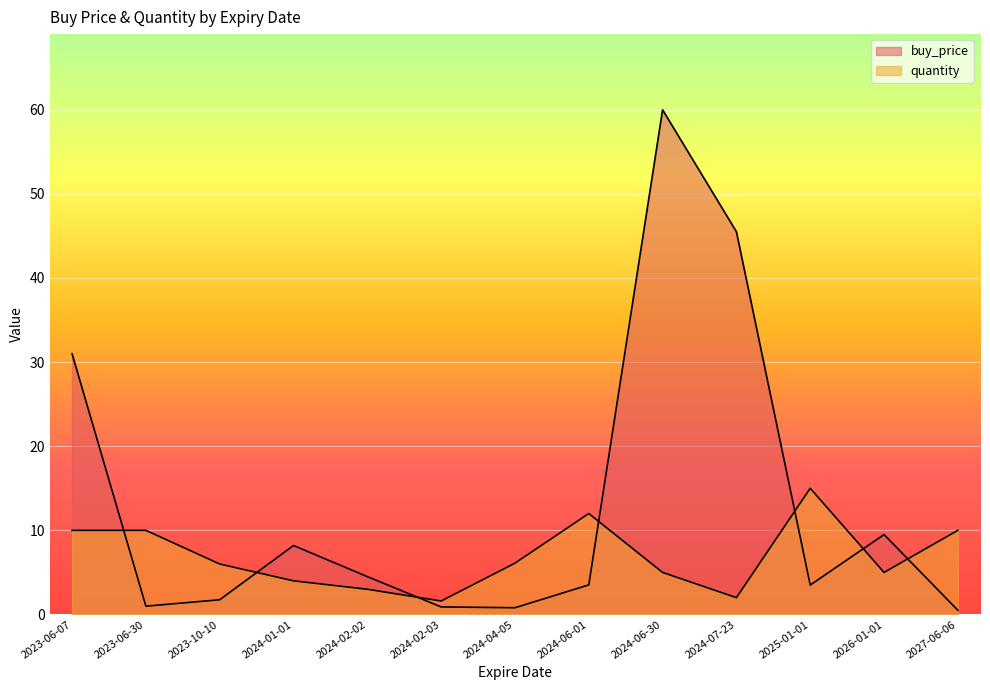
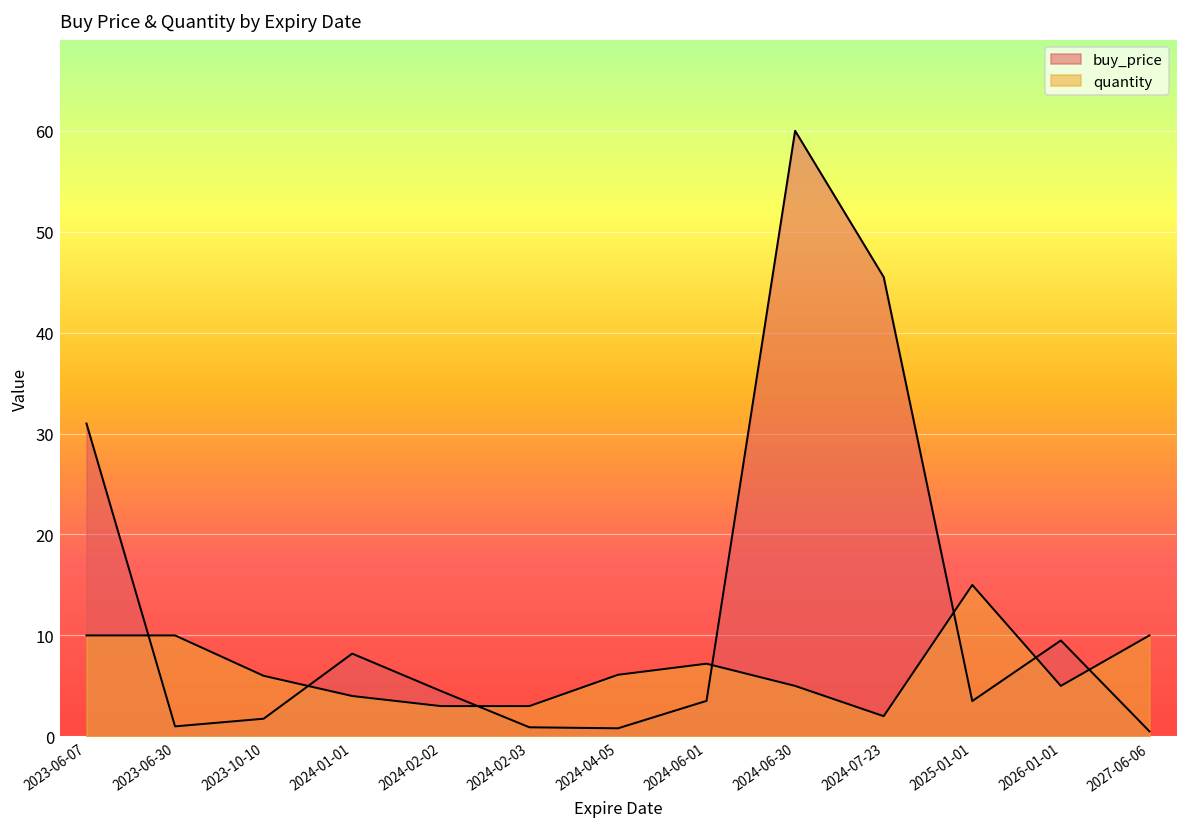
  {
    "buy_price": {
      "2023-06-07": 31,
      "2023-06-30": 1,
      "2023-10-10": 2,
      "2024-01-01": 8,
      "2024-02-02": 5,
      "2024-02-03": 1,
      "2024-04-05": 1,
      "2024-06-01": 4,
      "2024-06-30": 60,
      "2024-07-23": 46,
      "2025-01-01": 4,
      "2026-01-01": 10,
      "2027-06-06": 1
    },
    "quantity": {
      "2023-06-07": 10,
      "2023-06-30": 10,
      "2023-10-10": 6,
      "2024-01-01": 4,
      "2024-02-02": 3,
-     "2024-02-03": 2,
+     "2024-02-03": 3,
      "2024-04-05": 6,
-     "2024-06-01": 12,
+     "2024-06-01": 7,
      "2024-06-30": 5,
      "2024-07-23": 2,
      "2025-01-01": 15,
      "2026-01-01": 5,
      "2027-06-06": 10
    }
  }
